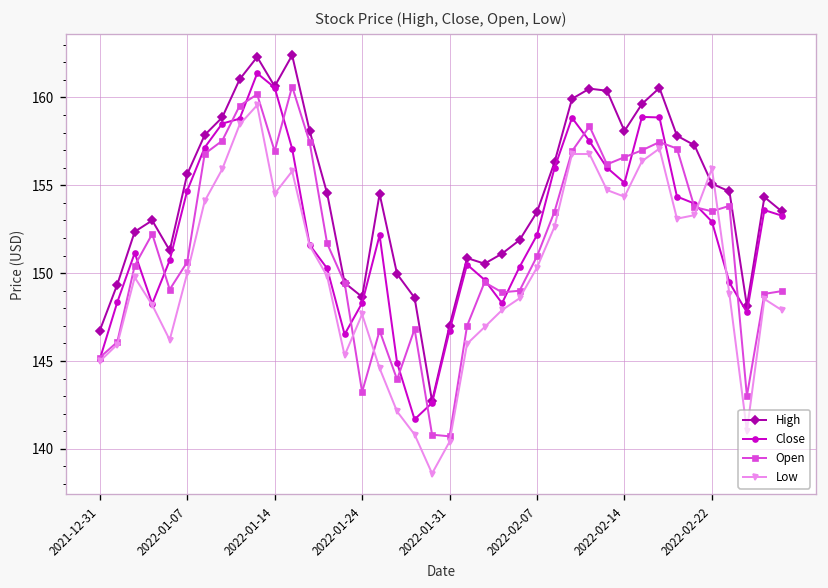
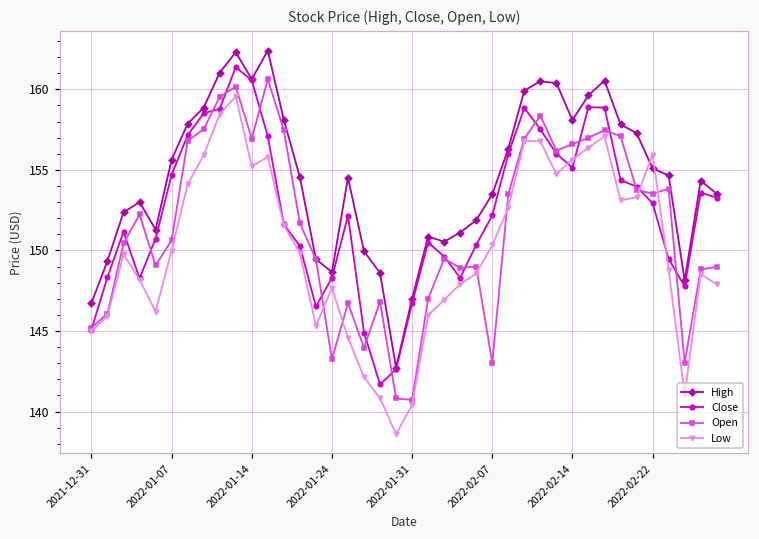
  {
    "Open": {
      "2022-01-07": 150.6,
      "2022-01-14": 156.9,
      "2022-01-24": 143.2,
      "2022-01-31": 140.7,
-     "2022-02-07": 151.0,
+     "2022-02-07": 143.0,
      "2022-02-14": 156.6,
      "2022-02-22": 153.5
    },
    "Low": {
      "2022-01-07": 150.0,
-     "2022-01-14": 154.5,
+     "2022-01-14": 155.2,
      "2022-01-24": 147.7,
      "2022-01-31": 140.4,
      "2022-02-07": 150.3,
-     "2022-02-14": 154.4,
+     "2022-02-14": 155.6,
      "2022-02-22": 155.9
    }
  }
